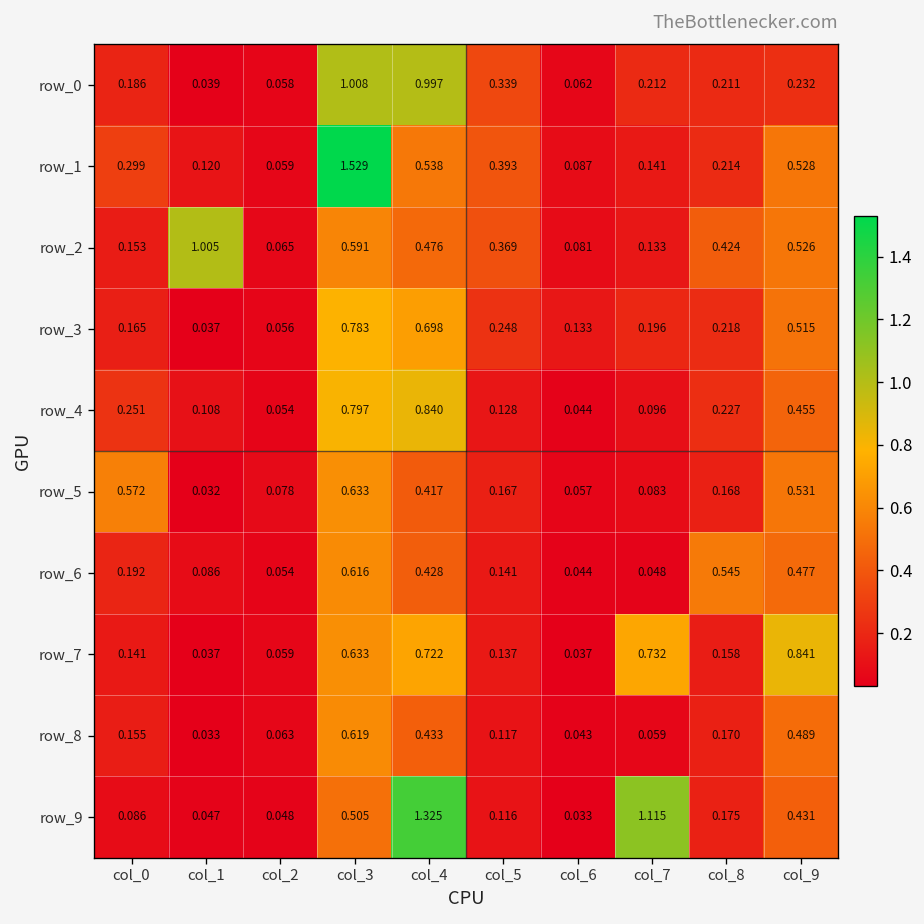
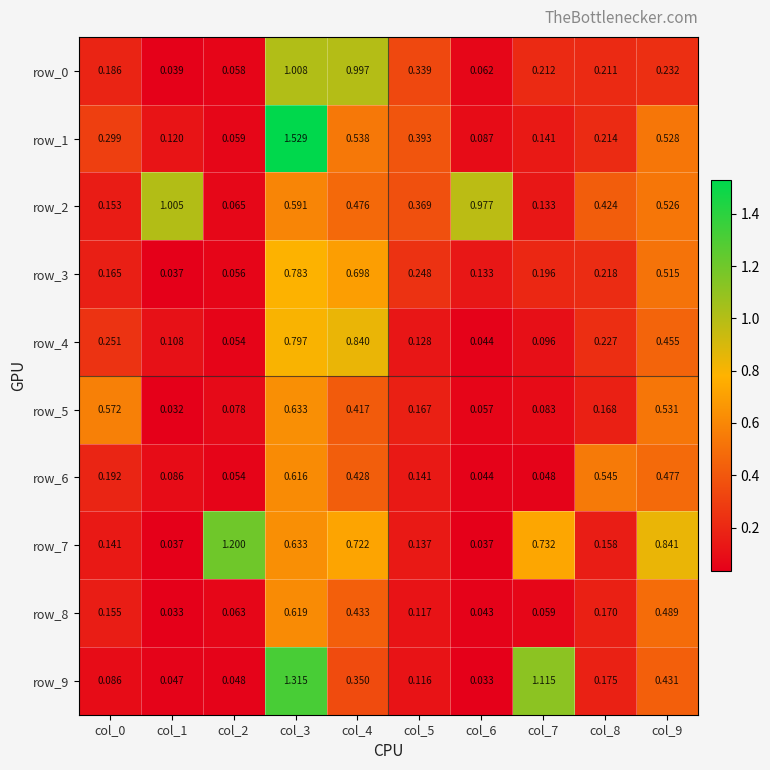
  {
    "row_0": {
      "col_0": 0.186,
      "col_1": 0.039,
      "col_2": 0.058,
      "col_3": 1.008,
      "col_4": 0.997,
      "col_5": 0.339,
      "col_6": 0.062,
      "col_7": 0.212,
      "col_8": 0.211,
      "col_9": 0.232
    },
    "row_1": {
      "col_0": 0.299,
      "col_1": 0.120,
      "col_2": 0.059,
      "col_3": 1.529,
      "col_4": 0.538,
      "col_5": 0.393,
      "col_6": 0.087,
      "col_7": 0.141,
      "col_8": 0.214,
      "col_9": 0.528
    },
    "row_2": {
      "col_0": 0.153,
      "col_1": 1.005,
      "col_2": 0.065,
      "col_3": 0.591,
      "col_4": 0.476,
      "col_5": 0.369,
-     "col_6": 0.081,
+     "col_6": 0.977,
      "col_7": 0.133,
      "col_8": 0.424,
      "col_9": 0.526
    },
    "row_3": {
      "col_0": 0.165,
      "col_1": 0.037,
      "col_2": 0.056,
      "col_3": 0.783,
      "col_4": 0.698,
      "col_5": 0.248,
      "col_6": 0.133,
      "col_7": 0.196,
      "col_8": 0.218,
      "col_9": 0.515
    },
    "row_4": {
      "col_0": 0.251,
      "col_1": 0.108,
      "col_2": 0.054,
      "col_3": 0.797,
      "col_4": 0.840,
      "col_5": 0.128,
      "col_6": 0.044,
      "col_7": 0.096,
      "col_8": 0.227,
      "col_9": 0.455
    },
    "row_5": {
      "col_0": 0.572,
      "col_1": 0.032,
      "col_2": 0.078,
      "col_3": 0.633,
      "col_4": 0.417,
      "col_5": 0.167,
      "col_6": 0.057,
      "col_7": 0.083,
      "col_8": 0.168,
      "col_9": 0.531
    },
    "row_6": {
      "col_0": 0.192,
      "col_1": 0.086,
      "col_2": 0.054,
      "col_3": 0.616,
      "col_4": 0.428,
      "col_5": 0.141,
      "col_6": 0.044,
      "col_7": 0.048,
      "col_8": 0.545,
      "col_9": 0.477
    },
    "row_7": {
      "col_0": 0.141,
      "col_1": 0.037,
-     "col_2": 0.059,
+     "col_2": 1.200,
      "col_3": 0.633,
      "col_4": 0.722,
      "col_5": 0.137,
      "col_6": 0.037,
      "col_7": 0.732,
      "col_8": 0.158,
      "col_9": 0.841
    },
    "row_8": {
      "col_0": 0.155,
      "col_1": 0.033,
      "col_2": 0.063,
      "col_3": 0.619,
      "col_4": 0.433,
      "col_5": 0.117,
      "col_6": 0.043,
      "col_7": 0.059,
      "col_8": 0.170,
      "col_9": 0.489
    },
    "row_9": {
      "col_0": 0.086,
      "col_1": 0.047,
      "col_2": 0.048,
-     "col_3": 0.505,
-     "col_4": 1.325,
+     "col_3": 1.315,
+     "col_4": 0.350,
      "col_5": 0.116,
      "col_6": 0.033,
      "col_7": 1.115,
      "col_8": 0.175,
      "col_9": 0.431
    }
  }
